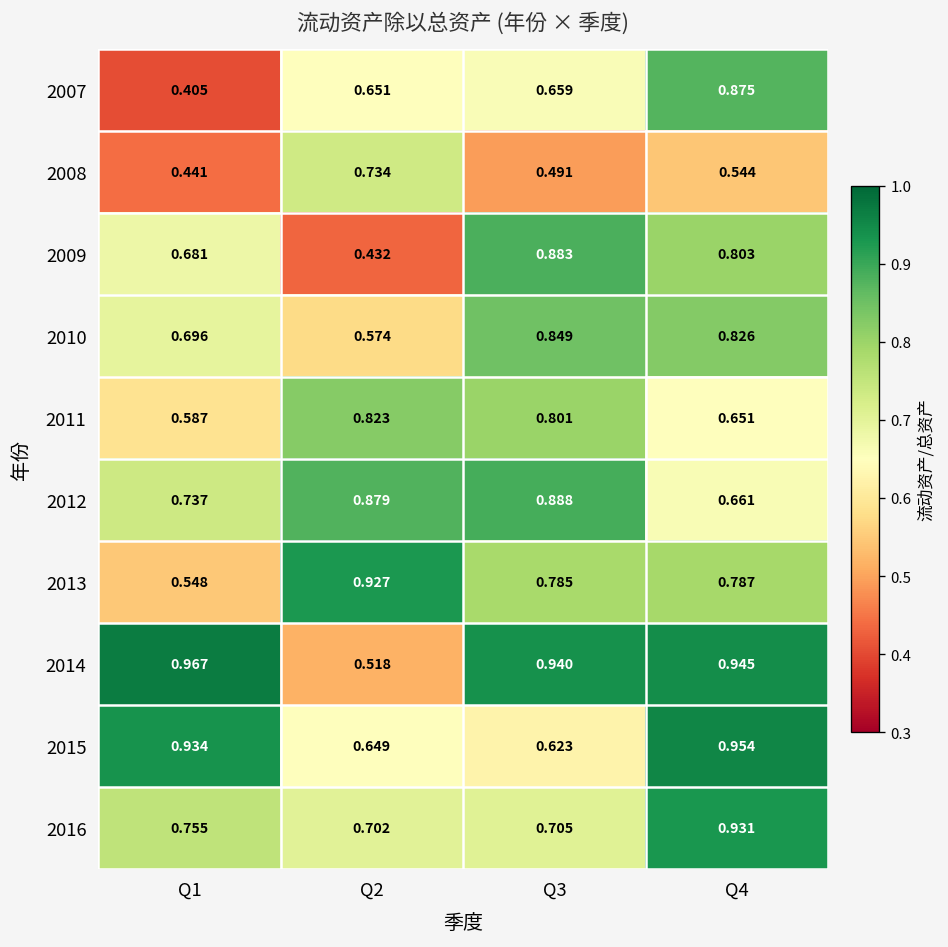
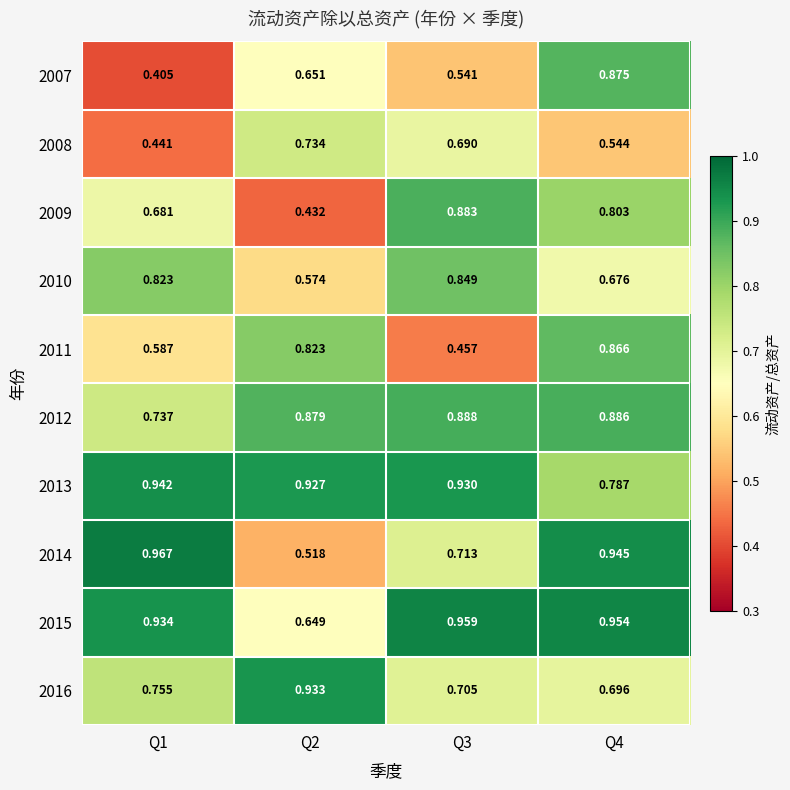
  {
    "2007": {
      "Q1": 0.405,
      "Q2": 0.651,
-     "Q3": 0.659,
+     "Q3": 0.541,
      "Q4": 0.875
    },
    "2008": {
      "Q1": 0.441,
      "Q2": 0.734,
-     "Q3": 0.491,
+     "Q3": 0.690,
      "Q4": 0.544
    },
    "2009": {
      "Q1": 0.681,
      "Q2": 0.432,
      "Q3": 0.883,
      "Q4": 0.803
    },
    "2010": {
-     "Q1": 0.696,
+     "Q1": 0.823,
      "Q2": 0.574,
      "Q3": 0.849,
-     "Q4": 0.826
+     "Q4": 0.676
    },
    "2011": {
      "Q1": 0.587,
      "Q2": 0.823,
-     "Q3": 0.801,
-     "Q4": 0.651
+     "Q3": 0.457,
+     "Q4": 0.866
    },
    "2012": {
      "Q1": 0.737,
      "Q2": 0.879,
      "Q3": 0.888,
-     "Q4": 0.661
+     "Q4": 0.886
    },
    "2013": {
-     "Q1": 0.548,
+     "Q1": 0.942,
      "Q2": 0.927,
-     "Q3": 0.785,
+     "Q3": 0.930,
      "Q4": 0.787
    },
    "2014": {
      "Q1": 0.967,
      "Q2": 0.518,
-     "Q3": 0.940,
+     "Q3": 0.713,
      "Q4": 0.945
    },
    "2015": {
      "Q1": 0.934,
      "Q2": 0.649,
-     "Q3": 0.623,
+     "Q3": 0.959,
      "Q4": 0.954
    },
    "2016": {
      "Q1": 0.755,
-     "Q2": 0.702,
+     "Q2": 0.933,
      "Q3": 0.705,
-     "Q4": 0.931
+     "Q4": 0.696
    }
  }
